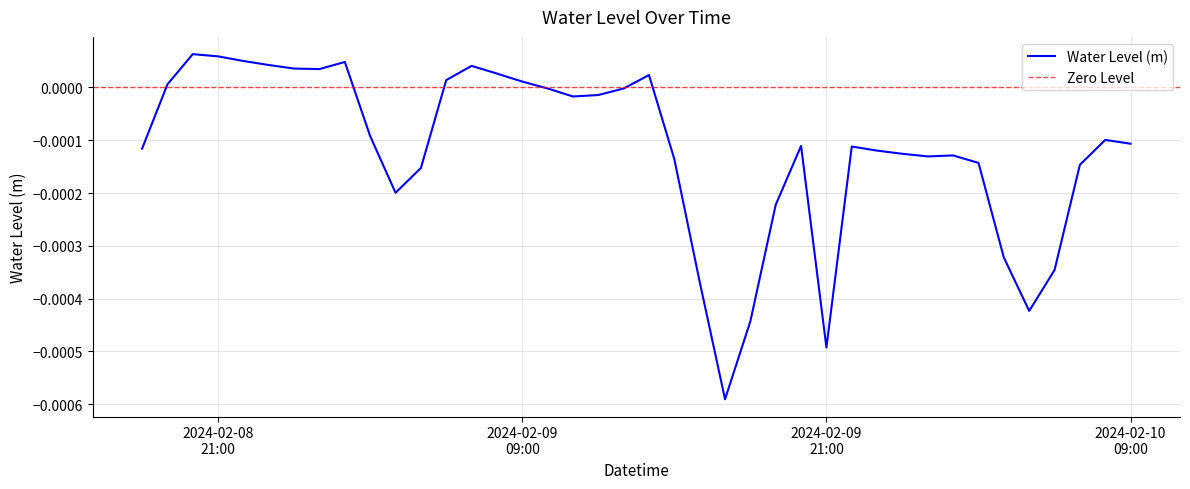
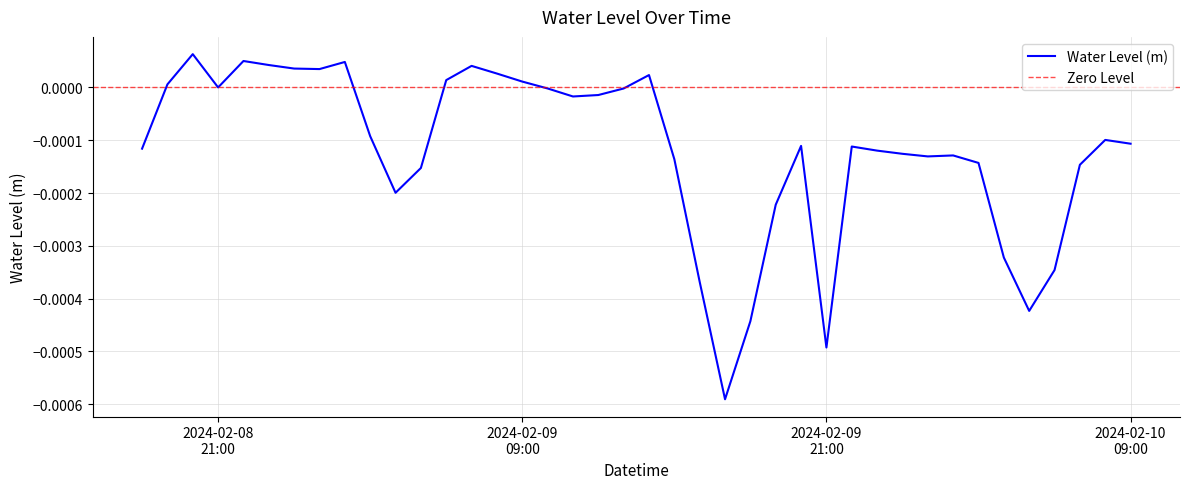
  {
-   "2024-02-08 21:00": 0.0001,
+   "2024-02-08 21:00": 0.0000,
    "2024-02-09 09:00": 0.00001,
    "2024-02-09 21:00": -0.00049,
    "2024-02-10 09:00": -0.00011
  }
